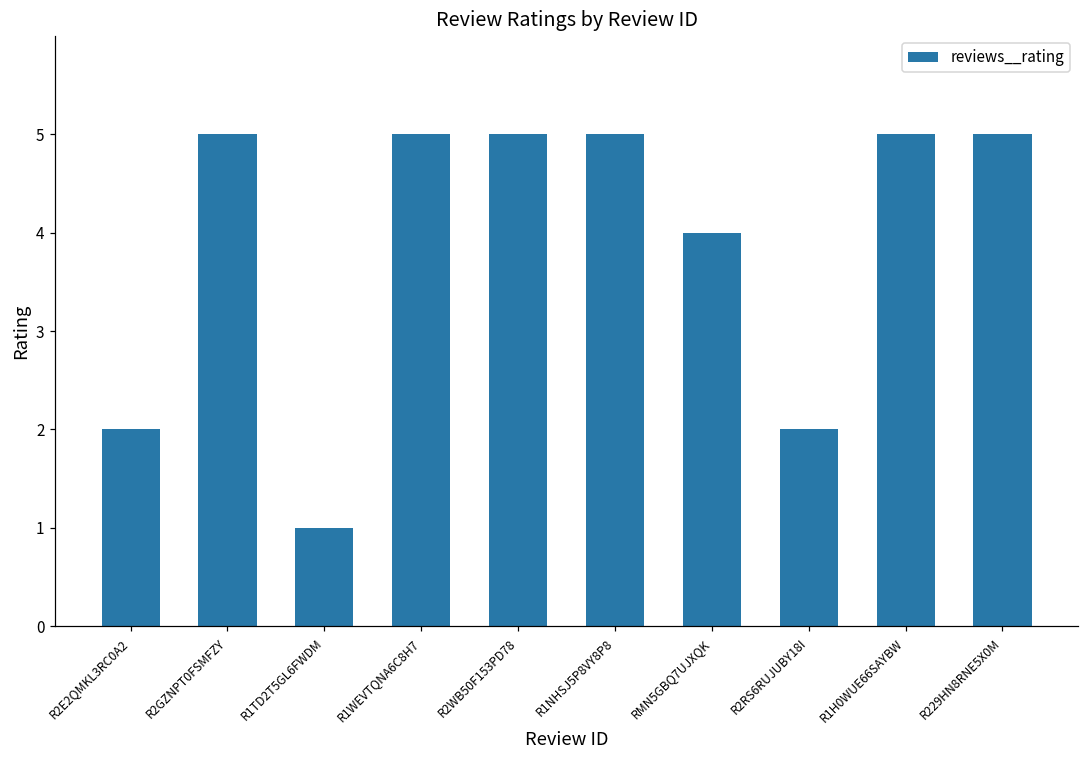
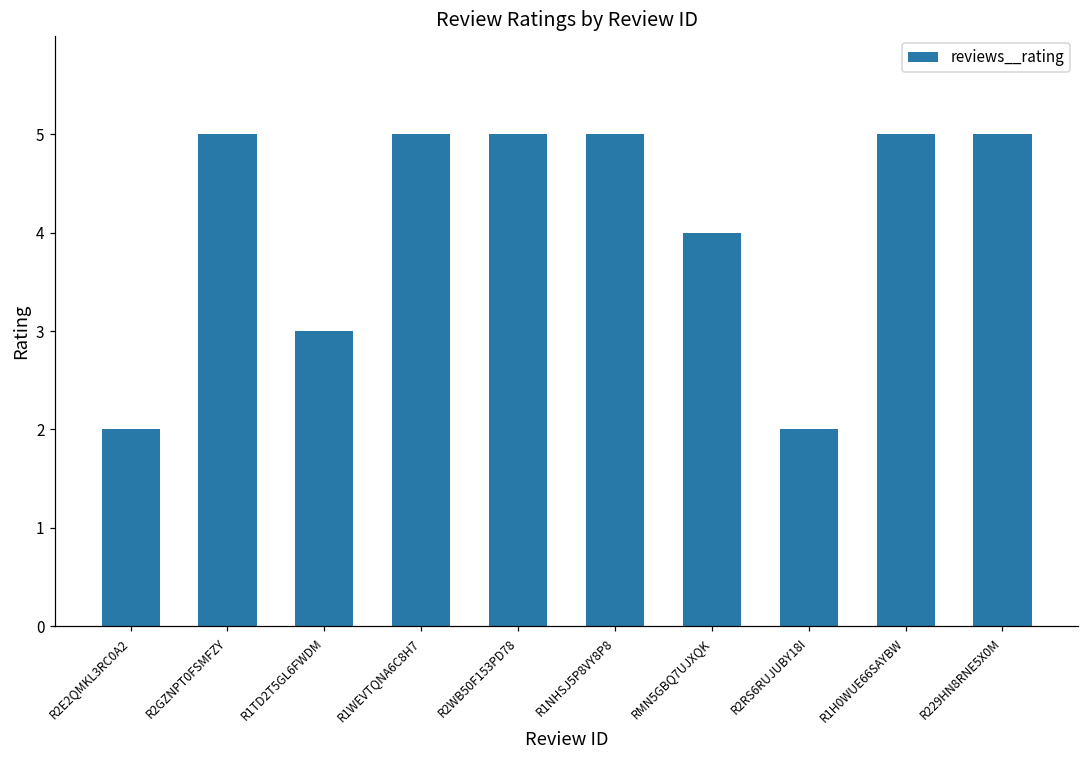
  {
    "R2E2QMKL3RC0A2": 2,
    "R2GZNPT0FSMFZY": 5,
-   "R1TD2T5GL6FWDM": 1,
+   "R1TD2T5GL6FWDM": 3,
    "R1WEVTQNA6C8H7": 5,
    "R2WB50F153PD78": 5,
    "R1NHSJ5P8VY8P8": 5,
    "RMN5GBQ7UJXQK": 4,
    "R2RS6RUJUBY18I": 2,
    "R1H0WUE66SAYBW": 5,
    "R229HN8RNE5X0M": 5
  }
